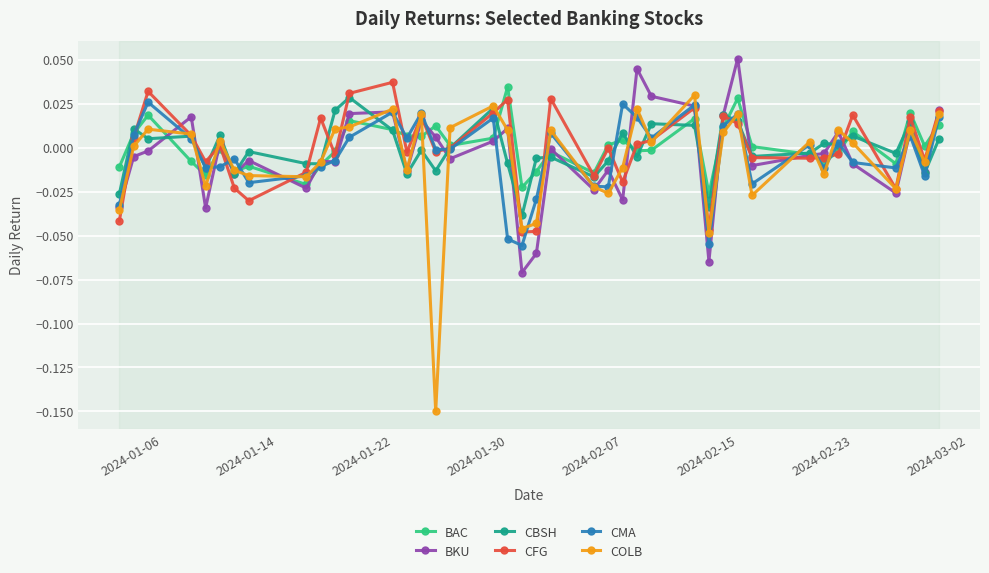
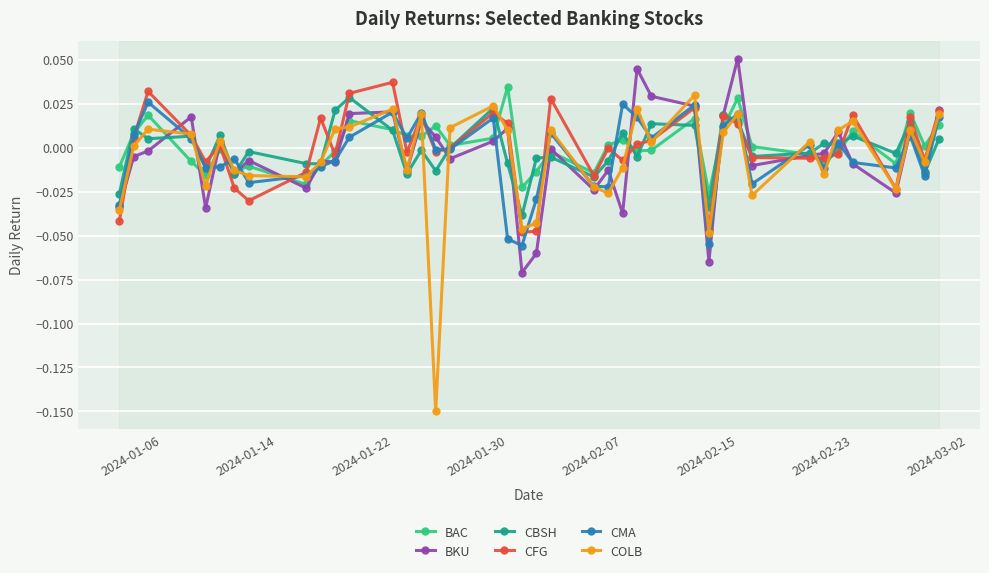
  {
    "BKU": {
-     "2024-02-07": -0.030,
+     "2024-02-07": -0.037,
      "2024-02-15": 0.051
    },
    "CFG": {
      "2024-01-22": 0.037,
-     "2024-01-30": 0.027,
-     "2024-02-07": -0.020,
+     "2024-01-30": 0.014,
+     "2024-02-07": -0.007,
      "2024-02-23": 0.018
    },
    "CMA": {
      "2024-01-30": -0.052,
      "2024-02-07": 0.025
    },
    "COLB": {
      "2024-01-22": 0.022,
      "2024-02-07": -0.011,
-     "2024-02-23": 0.003
+     "2024-02-23": 0.015
    }
  }
